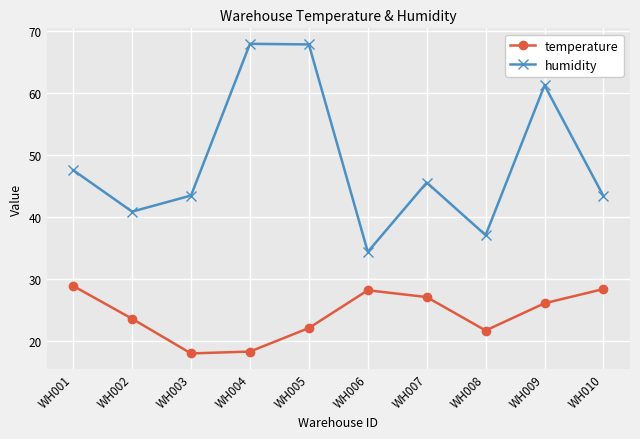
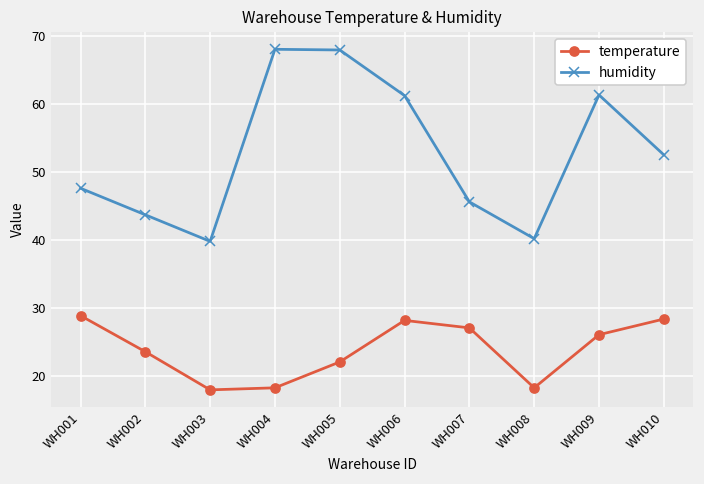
  {
    "temperature": {
      "WH001": 29,
      "WH002": 24,
      "WH003": 18,
      "WH004": 18,
      "WH005": 22,
      "WH006": 28,
      "WH007": 27,
-     "WH008": 22,
+     "WH008": 18,
      "WH009": 26,
      "WH010": 28
    },
    "humidity": {
      "WH001": 48,
-     "WH002": 41,
-     "WH003": 44,
+     "WH002": 44,
+     "WH003": 40,
      "WH004": 68,
      "WH005": 68,
-     "WH006": 34,
+     "WH006": 61,
      "WH007": 46,
-     "WH008": 37,
+     "WH008": 40,
      "WH009": 61,
-     "WH010": 43
+     "WH010": 53
    }
  }
